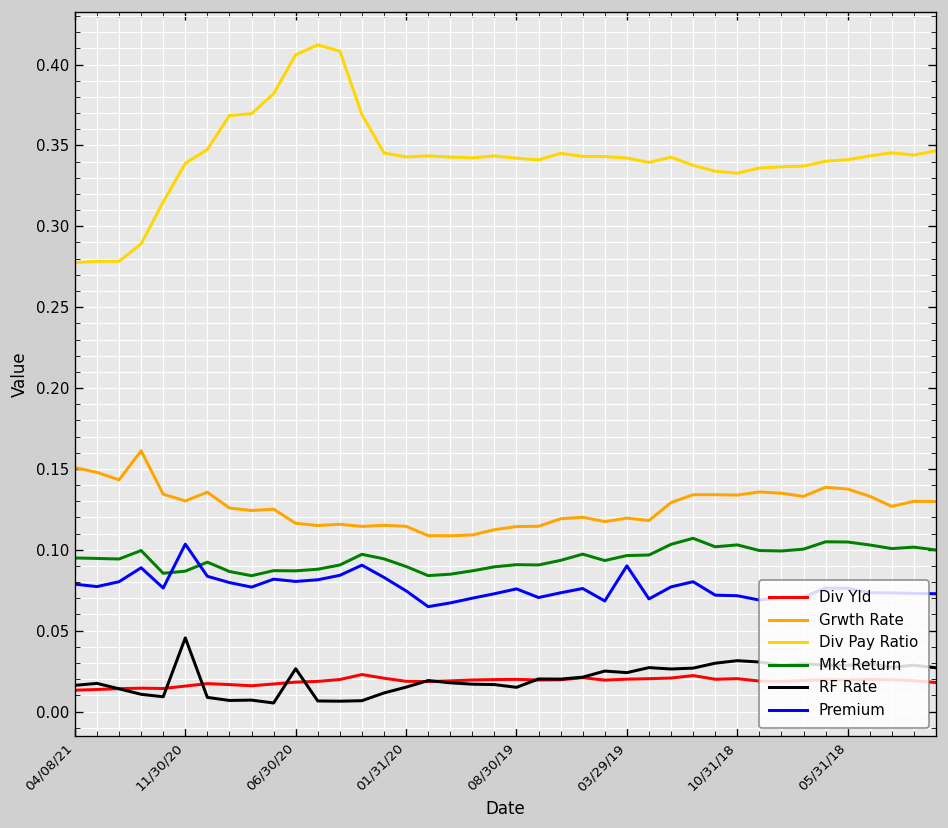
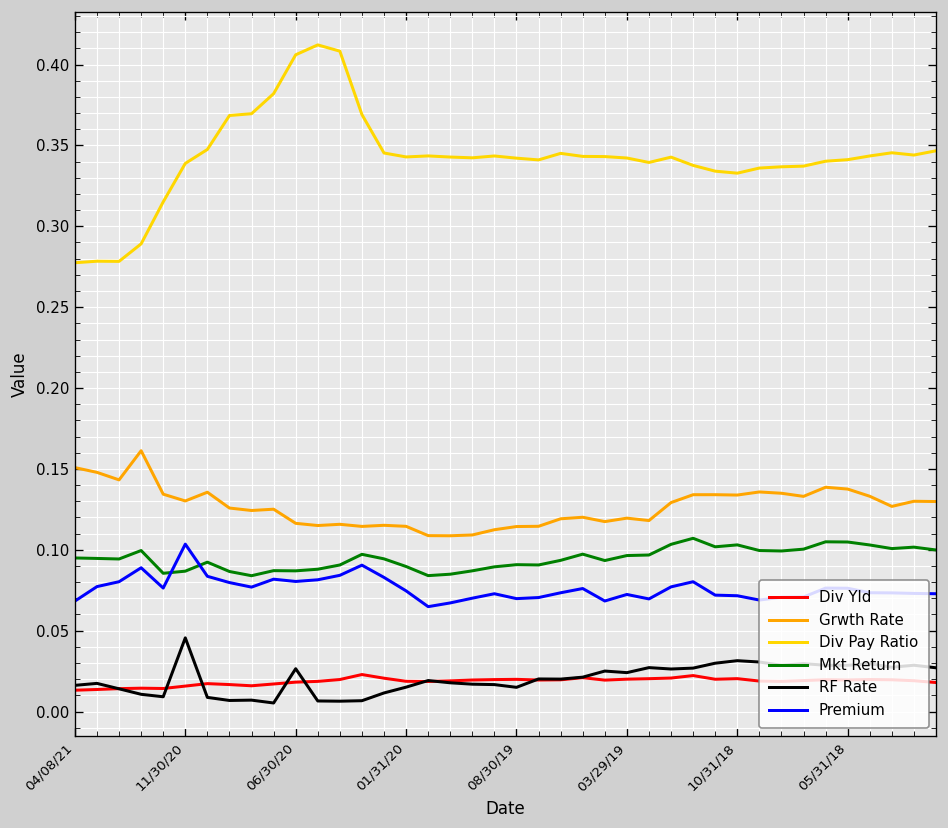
  {
    "Div Yld": {
      "04/08/21": 0.013,
      "11/30/20": 0.016,
      "06/30/20": 0.018,
      "01/31/20": 0.019,
      "08/30/19": 0.020,
      "03/29/19": 0.020,
      "10/31/18": 0.020
    },
    "Mkt Return": {
      "04/08/21": 0.095,
      "11/30/20": 0.087,
      "06/30/20": 0.087,
      "01/31/20": 0.090,
      "08/30/19": 0.091,
      "03/29/19": 0.096,
      "10/31/18": 0.103,
      "05/31/18": 0.105
    },
    "RF Rate": {
      "04/08/21": 0.016,
      "11/30/20": 0.046,
      "06/30/20": 0.026,
      "01/31/20": 0.015,
      "08/30/19": 0.015,
      "03/29/19": 0.024,
      "10/31/18": 0.031
    },
    "Premium": {
-     "04/08/21": 0.079,
+     "04/08/21": 0.068,
      "11/30/20": 0.103,
      "06/30/20": 0.080,
      "01/31/20": 0.075,
-     "08/30/19": 0.076,
-     "03/29/19": 0.090,
+     "08/30/19": 0.070,
+     "03/29/19": 0.072,
      "10/31/18": 0.072
    }
  }
